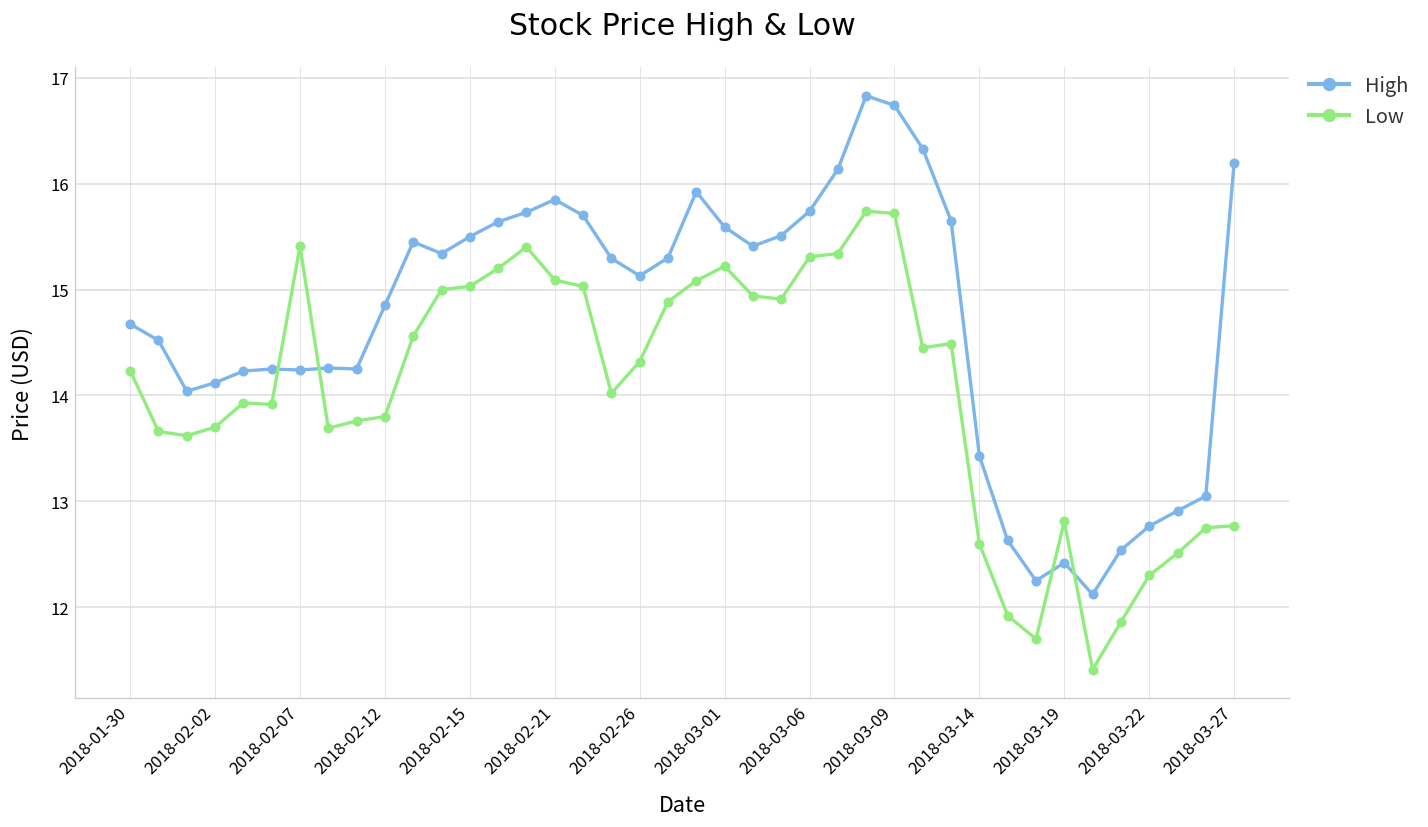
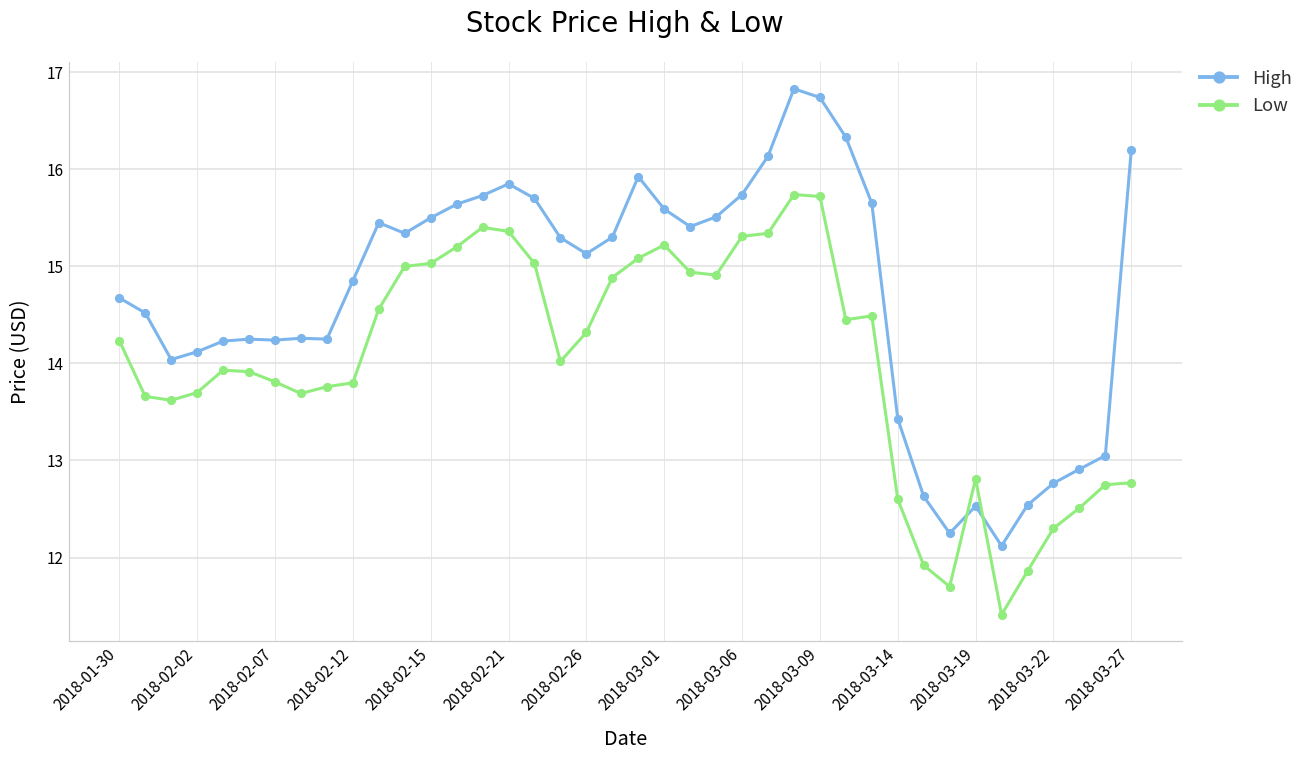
  {
    "High": {
      "2018-01-30": 14.7,
      "2018-02-02": 14.1,
      "2018-02-07": 14.2,
      "2018-02-12": 14.9,
      "2018-02-15": 15.5,
      "2018-02-21": 15.9,
      "2018-02-26": 15.1,
      "2018-03-01": 15.6,
      "2018-03-06": 15.7,
      "2018-03-09": 16.7,
      "2018-03-14": 13.4,
-     "2018-03-19": 12.4,
+     "2018-03-19": 12.5,
      "2018-03-22": 12.8,
      "2018-03-27": 16.2
    },
    "Low": {
      "2018-01-30": 14.2,
      "2018-02-02": 13.7,
-     "2018-02-07": 15.4,
+     "2018-02-07": 13.8,
      "2018-02-12": 13.8,
      "2018-02-15": 15.0,
-     "2018-02-21": 15.1,
+     "2018-02-21": 15.4,
      "2018-02-26": 14.3,
      "2018-03-01": 15.2,
      "2018-03-06": 15.3,
      "2018-03-09": 15.7,
      "2018-03-14": 12.6,
      "2018-03-19": 12.8,
      "2018-03-22": 12.3,
      "2018-03-27": 12.8
    }
  }
